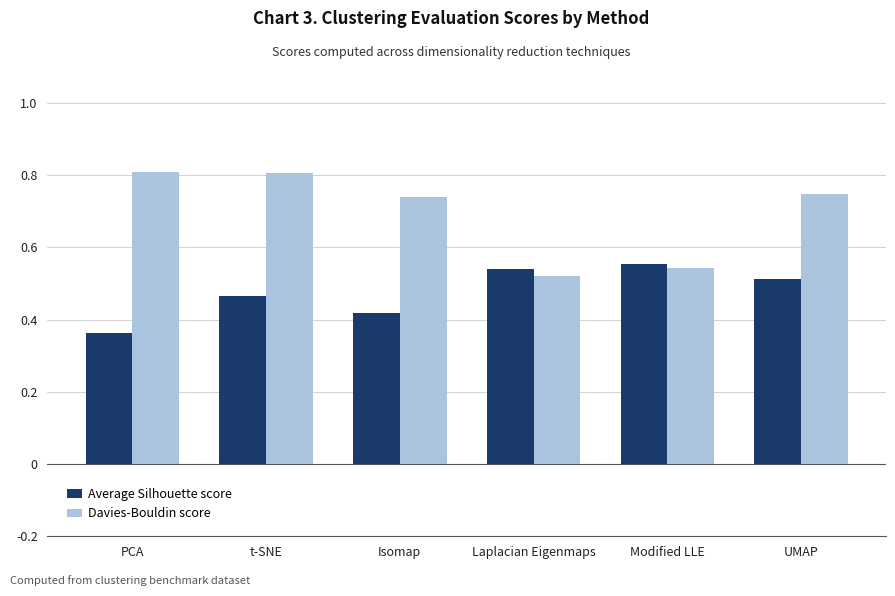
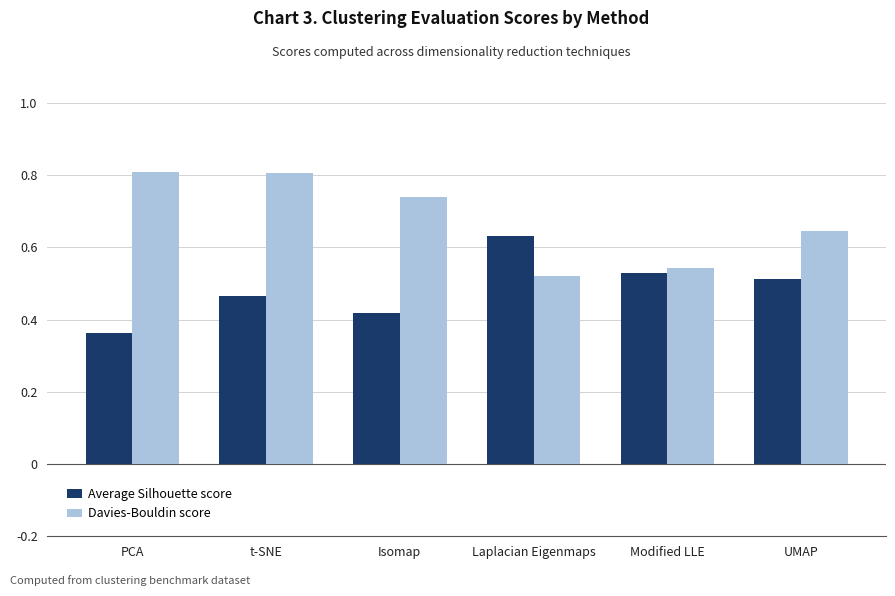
  {
    "Average Silhouette score": {
      "PCA": 0.36,
      "t-SNE": 0.47,
      "Isomap": 0.42,
-     "Laplacian Eigenmaps": 0.54,
-     "Modified LLE": 0.55,
+     "Laplacian Eigenmaps": 0.63,
+     "Modified LLE": 0.53,
      "UMAP": 0.51
    },
    "Davies-Bouldin score": {
      "PCA": 0.81,
      "t-SNE": 0.81,
      "Isomap": 0.74,
      "Laplacian Eigenmaps": 0.52,
      "Modified LLE": 0.54,
-     "UMAP": 0.75
+     "UMAP": 0.65
    }
  }
